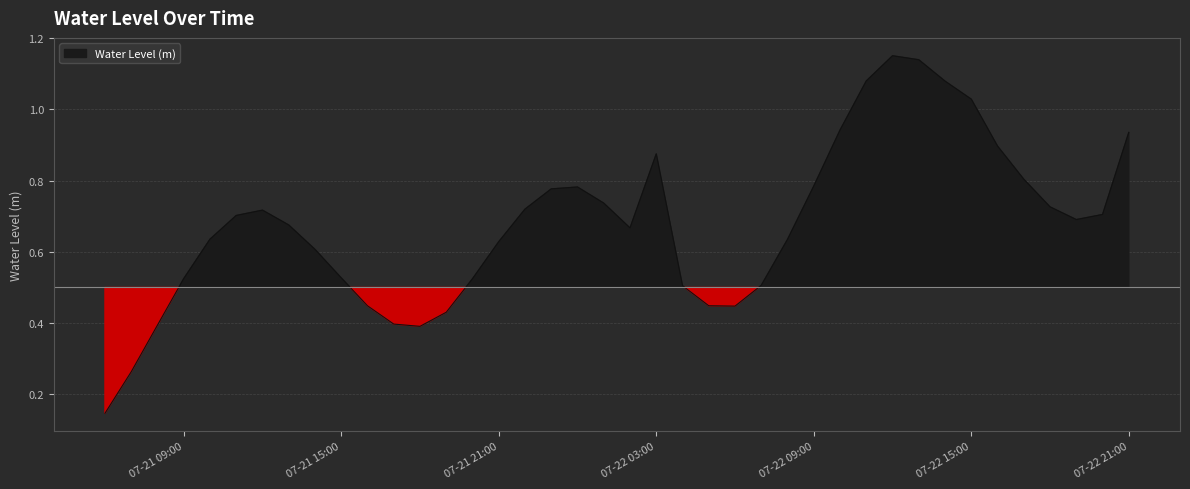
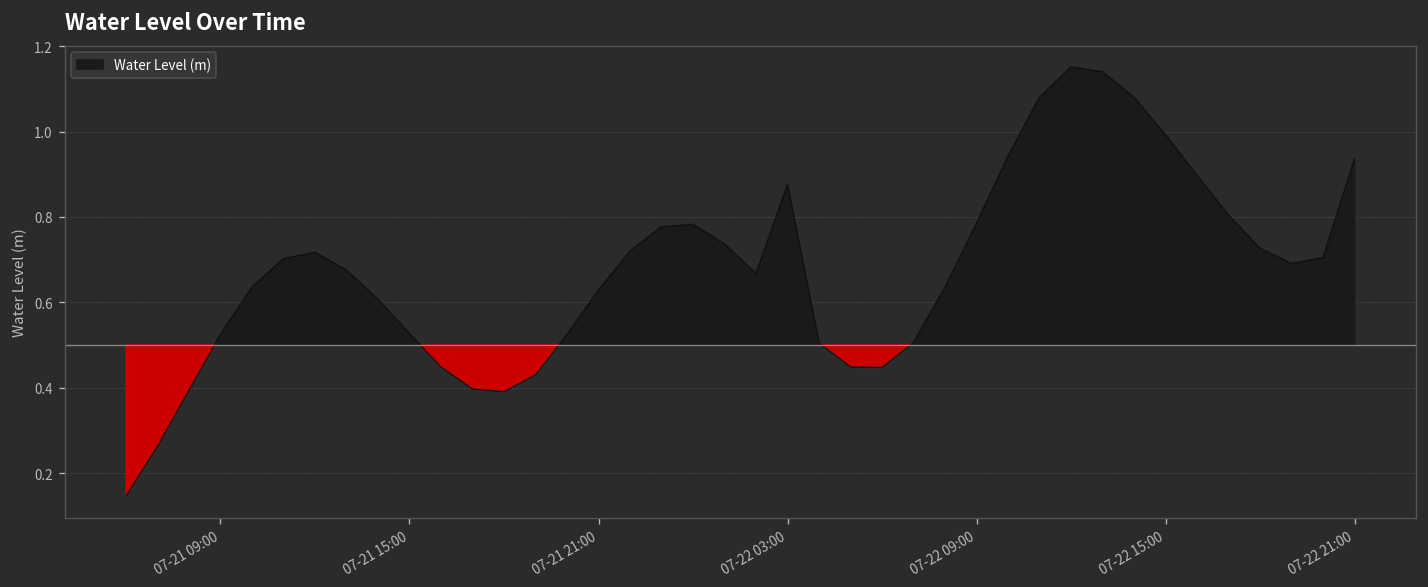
  {
    "07-21 09:00": 0.52,
    "07-21 15:00": 0.53,
    "07-21 21:00": 0.63,
    "07-22 03:00": 0.87,
    "07-22 09:00": 0.78,
-   "07-22 15:00": 1.03,
+   "07-22 15:00": 0.99,
    "07-22 21:00": 0.94
  }
